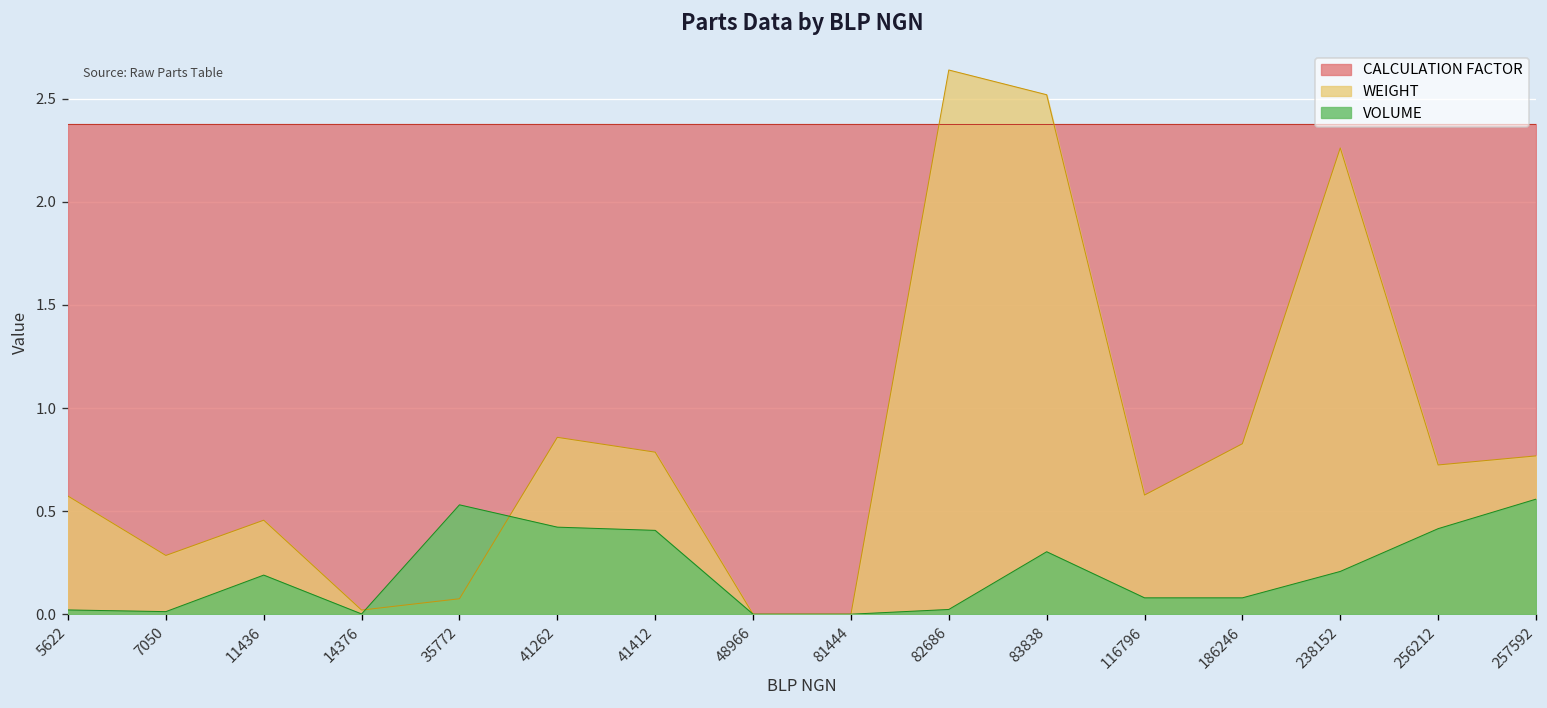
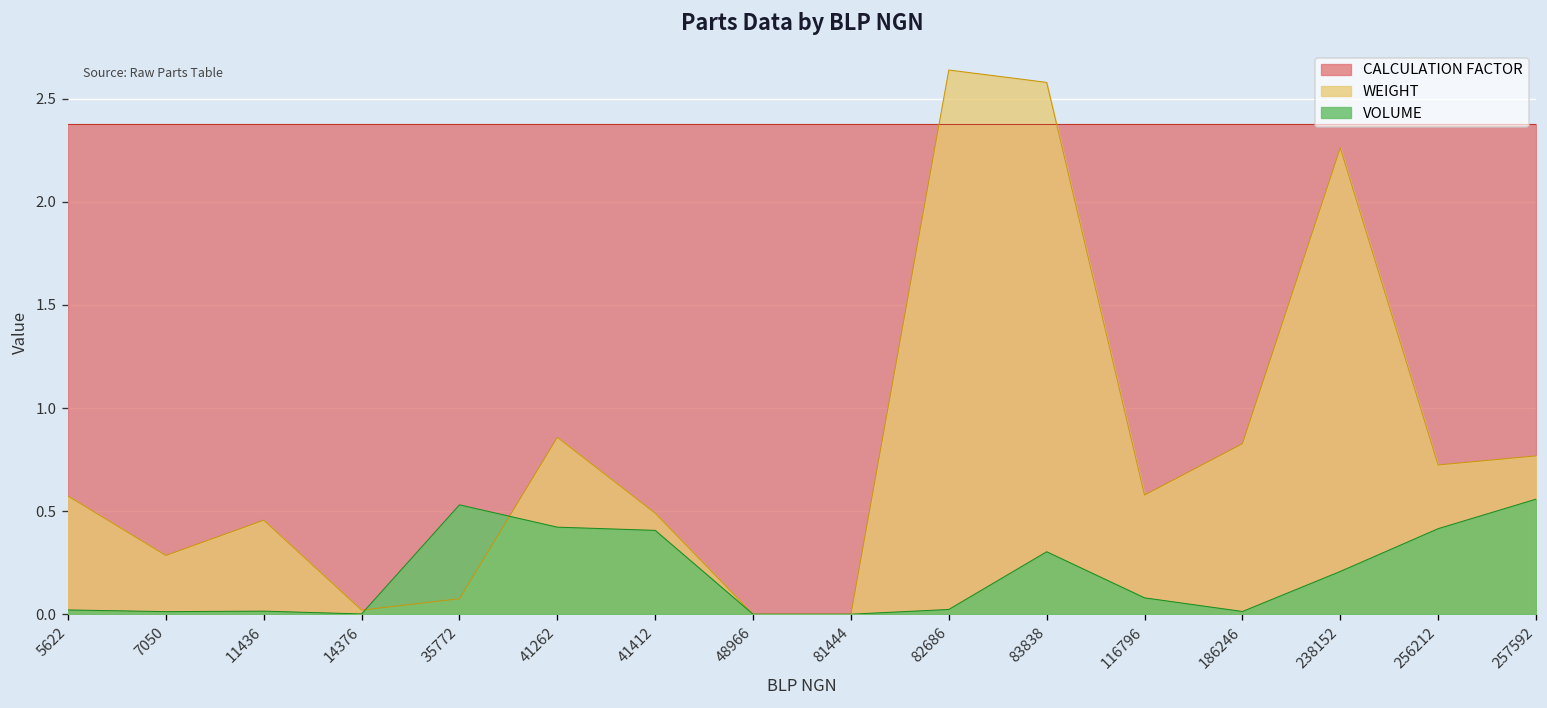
  {
    "CALCULATION FACTOR": {
      "5622": 2.38,
      "7050": 2.38,
      "11436": 2.38,
      "14376": 2.38,
      "35772": 2.38,
      "41262": 2.38,
      "41412": 2.38,
      "48966": 2.38,
      "81444": 2.38,
      "82686": 2.38,
      "83838": 2.38,
      "116796": 2.38,
      "186246": 2.38,
      "257592": 2.38
    },
    "WEIGHT": {
      "5622": 0.57,
      "7050": 0.29,
      "11436": 0.46,
      "14376": 0.02,
      "35772": 0.08,
      "41262": 0.86,
-     "41412": 0.79,
+     "41412": 0.49,
      "82686": 2.64,
-     "83838": 2.52,
+     "83838": 2.58,
      "116796": 0.58,
      "186246": 0.83,
      "238152": 2.26,
      "256212": 0.72,
      "257592": 0.77
    },
    "VOLUME": {
      "5622": 0.02,
      "7050": 0.01,
-     "11436": 0.19,
+     "11436": 0.01,
      "14376": 0.00,
      "35772": 0.53,
      "41262": 0.42,
      "41412": 0.41,
      "82686": 0.02,
      "83838": 0.30,
      "116796": 0.08,
-     "186246": 0.08,
+     "186246": 0.01,
      "238152": 0.21,
      "256212": 0.41,
      "257592": 0.56
    }
  }
